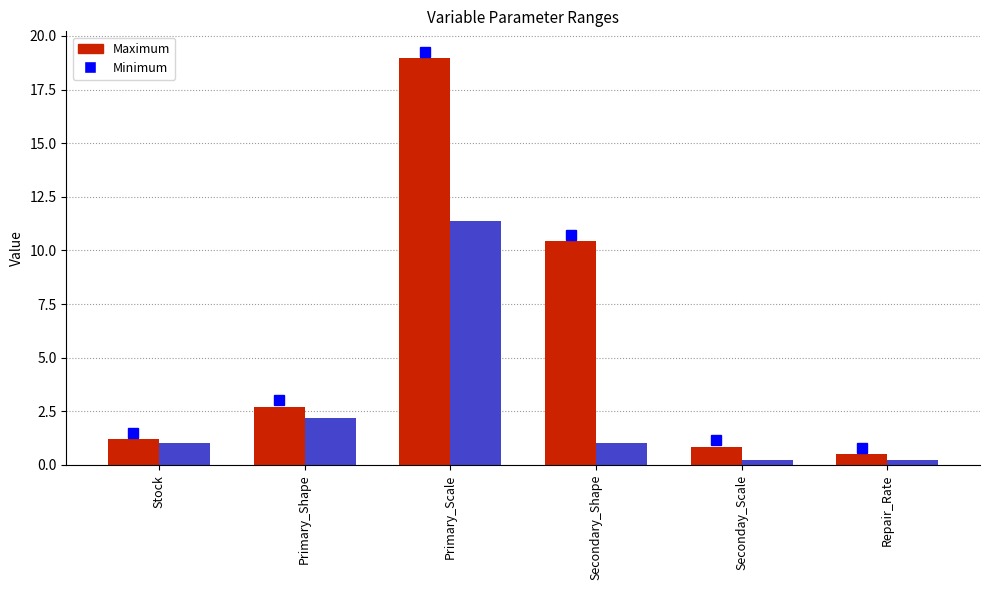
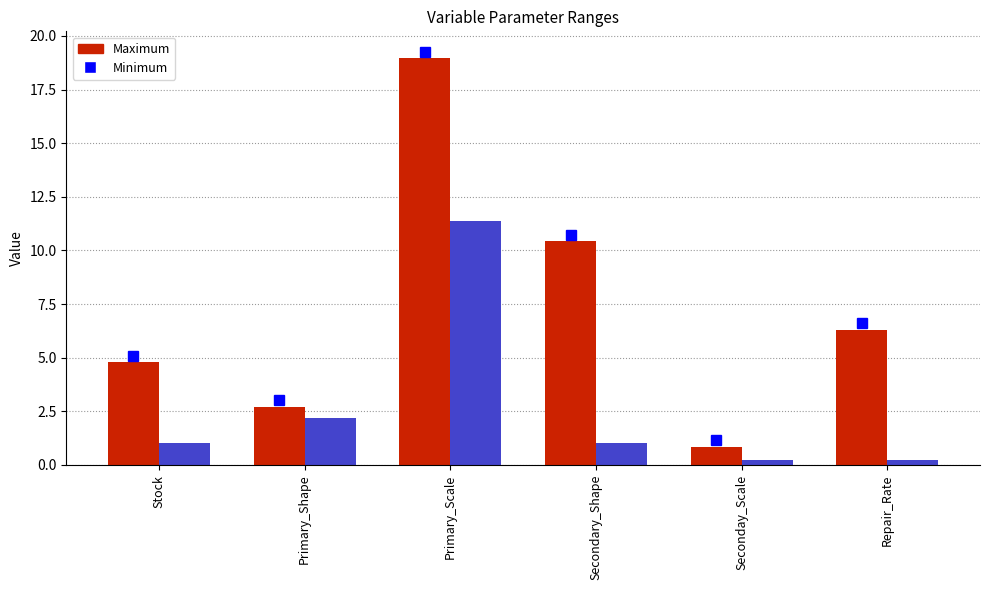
  {
    "Maximum": {
-     "Stock": 1.2,
+     "Stock": 4.8,
      "Primary_Shape": 2.7,
      "Primary_Scale": 19.0,
      "Secondary_Shape": 10.4,
      "Seconday_Scale": 0.9,
-     "Repair_Rate": 0.5
+     "Repair_Rate": 6.3
    }
  }
